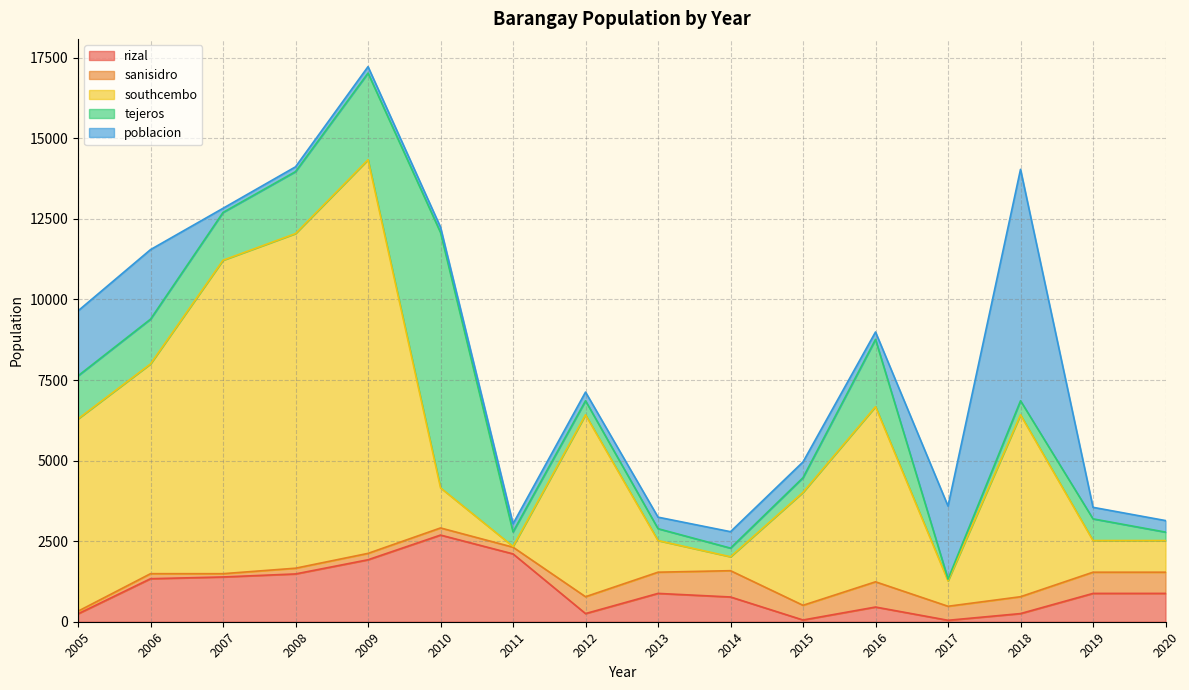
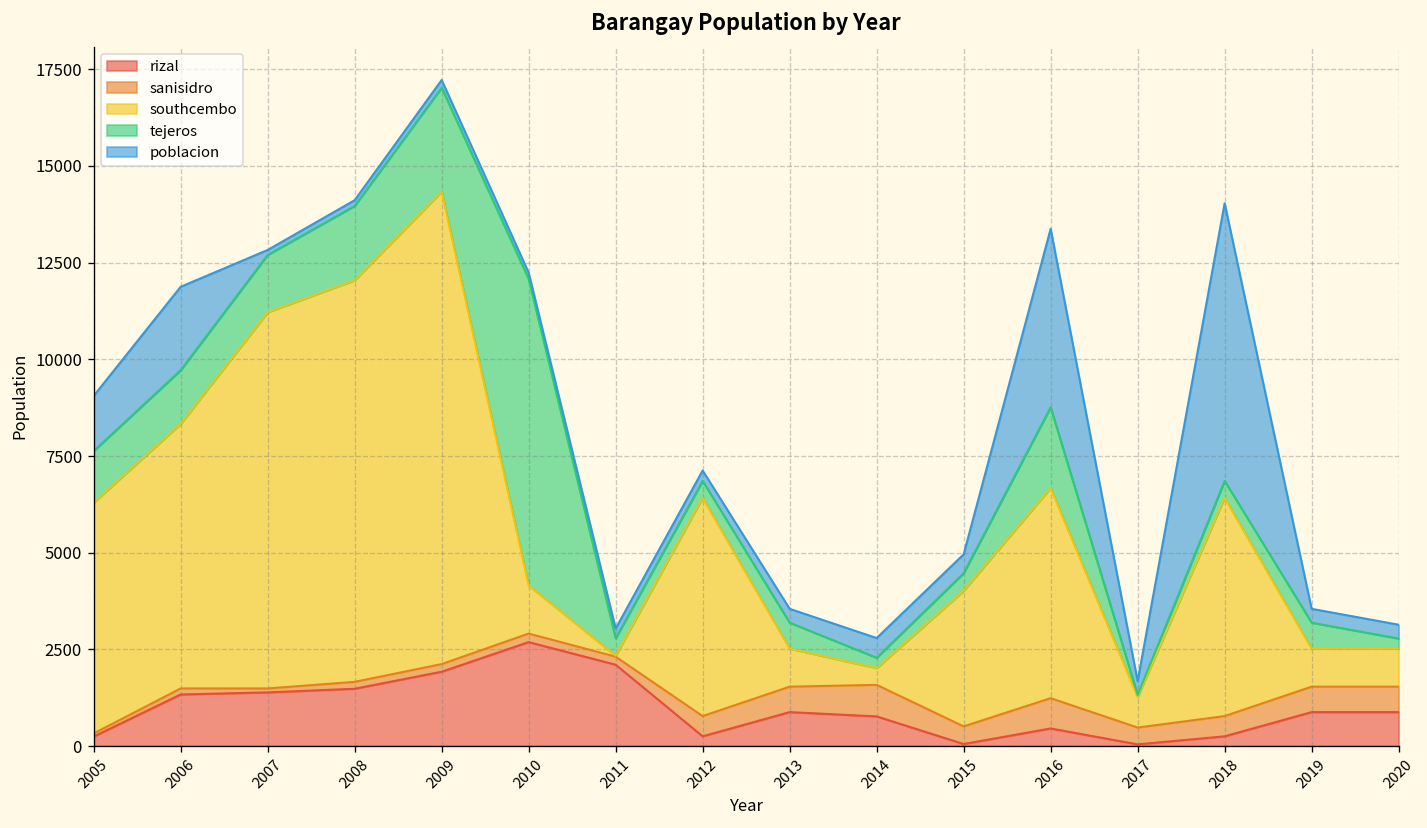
  {
    "southcembo": {
      "2005": 6000,
-     "2006": 6500,
+     "2006": 6800,
      "2007": 9700,
      "2008": 10400,
      "2009": 12200,
      "2010": 1200,
      "2012": 5600,
      "2013": 1000,
      "2014": 400,
      "2015": 3500,
      "2016": 5400,
      "2018": 5600,
      "2019": 1000,
      "2020": 1000
    },
    "tejeros": {
      "2005": 1300,
      "2006": 1400,
      "2007": 1500,
      "2008": 1900,
      "2009": 2700,
      "2010": 7900,
      "2011": 500,
      "2012": 400,
-     "2013": 400,
+     "2013": 700,
      "2014": 300,
      "2015": 500,
      "2016": 2100,
      "2018": 400,
      "2019": 700,
      "2020": 300
    },
    "poblacion": {
-     "2005": 2000,
+     "2005": 1400,
      "2006": 2200,
      "2007": 100,
      "2008": 100,
      "2009": 200,
      "2010": 200,
      "2011": 300,
      "2012": 300,
      "2013": 400,
      "2014": 500,
      "2015": 500,
-     "2016": 200,
-     "2017": 2300,
+     "2016": 4600,
+     "2017": 400,
      "2018": 7200,
      "2019": 400,
      "2020": 400
    }
  }
